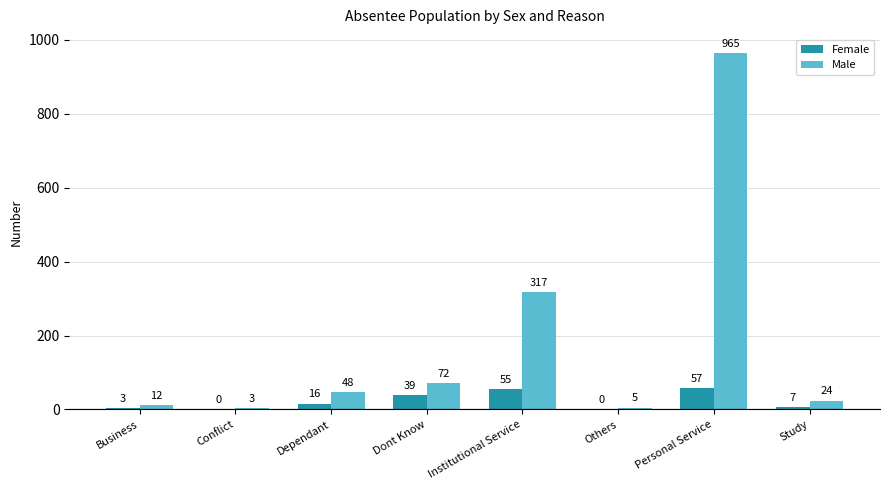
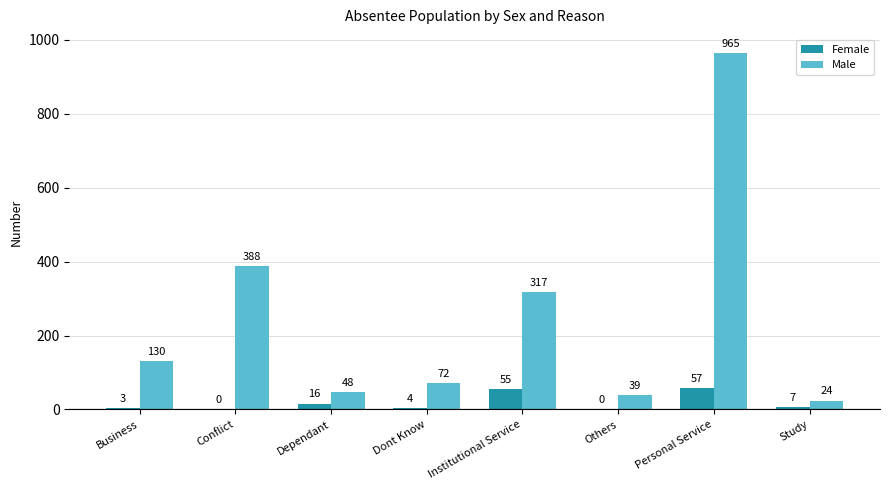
  {
    "Female": {
      "Business": 3,
      "Conflict": 0,
      "Dependant": 16,
-     "Dont Know": 39,
+     "Dont Know": 4,
      "Institutional Service": 55,
      "Others": 0,
      "Personal Service": 57,
      "Study": 7
    },
    "Male": {
-     "Business": 12,
-     "Conflict": 3,
+     "Business": 130,
+     "Conflict": 388,
      "Dependant": 48,
      "Dont Know": 72,
      "Institutional Service": 317,
-     "Others": 5,
+     "Others": 39,
      "Personal Service": 965,
      "Study": 24
    }
  }
